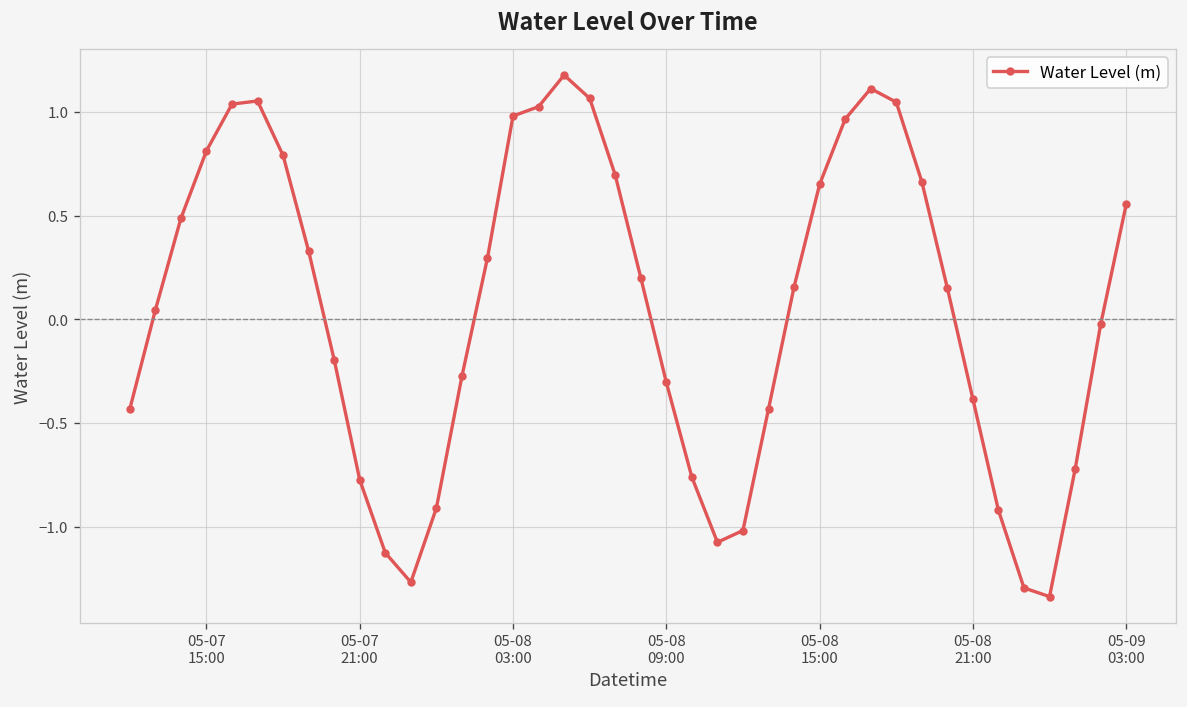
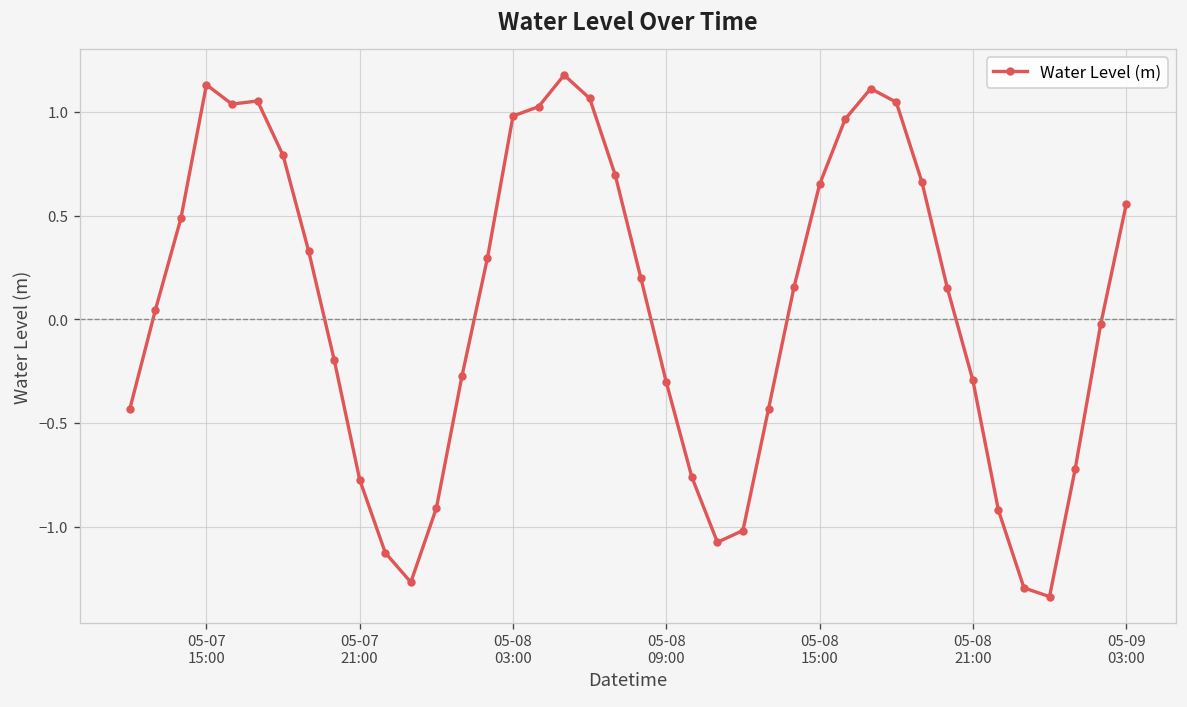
  {
-   "05-07 15:00": 0.81,
+   "05-07 15:00": 1.13,
    "05-07 21:00": -0.77,
    "05-08 03:00": 0.98,
    "05-08 09:00": -0.30,
    "05-08 15:00": 0.65,
-   "05-08 21:00": -0.39,
+   "05-08 21:00": -0.30,
    "05-09 03:00": 0.55
  }
